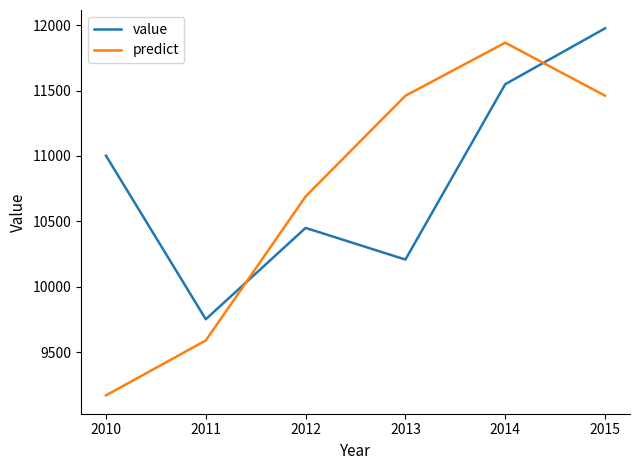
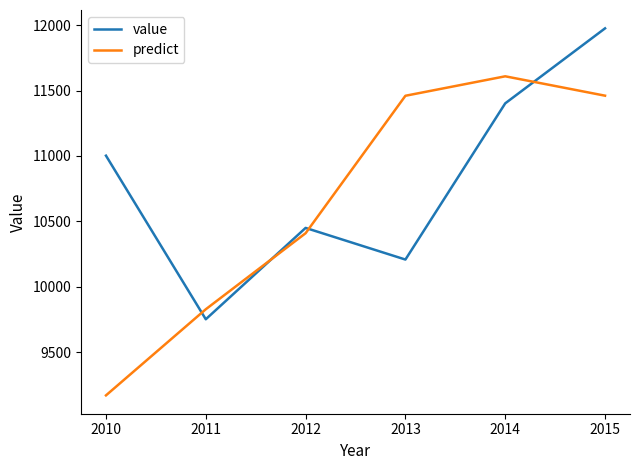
  {
    "value": {
      "2010": 11000,
      "2011": 9750,
      "2012": 10450,
      "2013": 10210,
-     "2014": 11550,
+     "2014": 11400,
      "2015": 11980
    },
    "predict": {
      "2010": 9170,
-     "2011": 9590,
-     "2012": 10690,
+     "2011": 9830,
+     "2012": 10410,
      "2013": 11460,
-     "2014": 11870,
+     "2014": 11610,
      "2015": 11460
    }
  }
